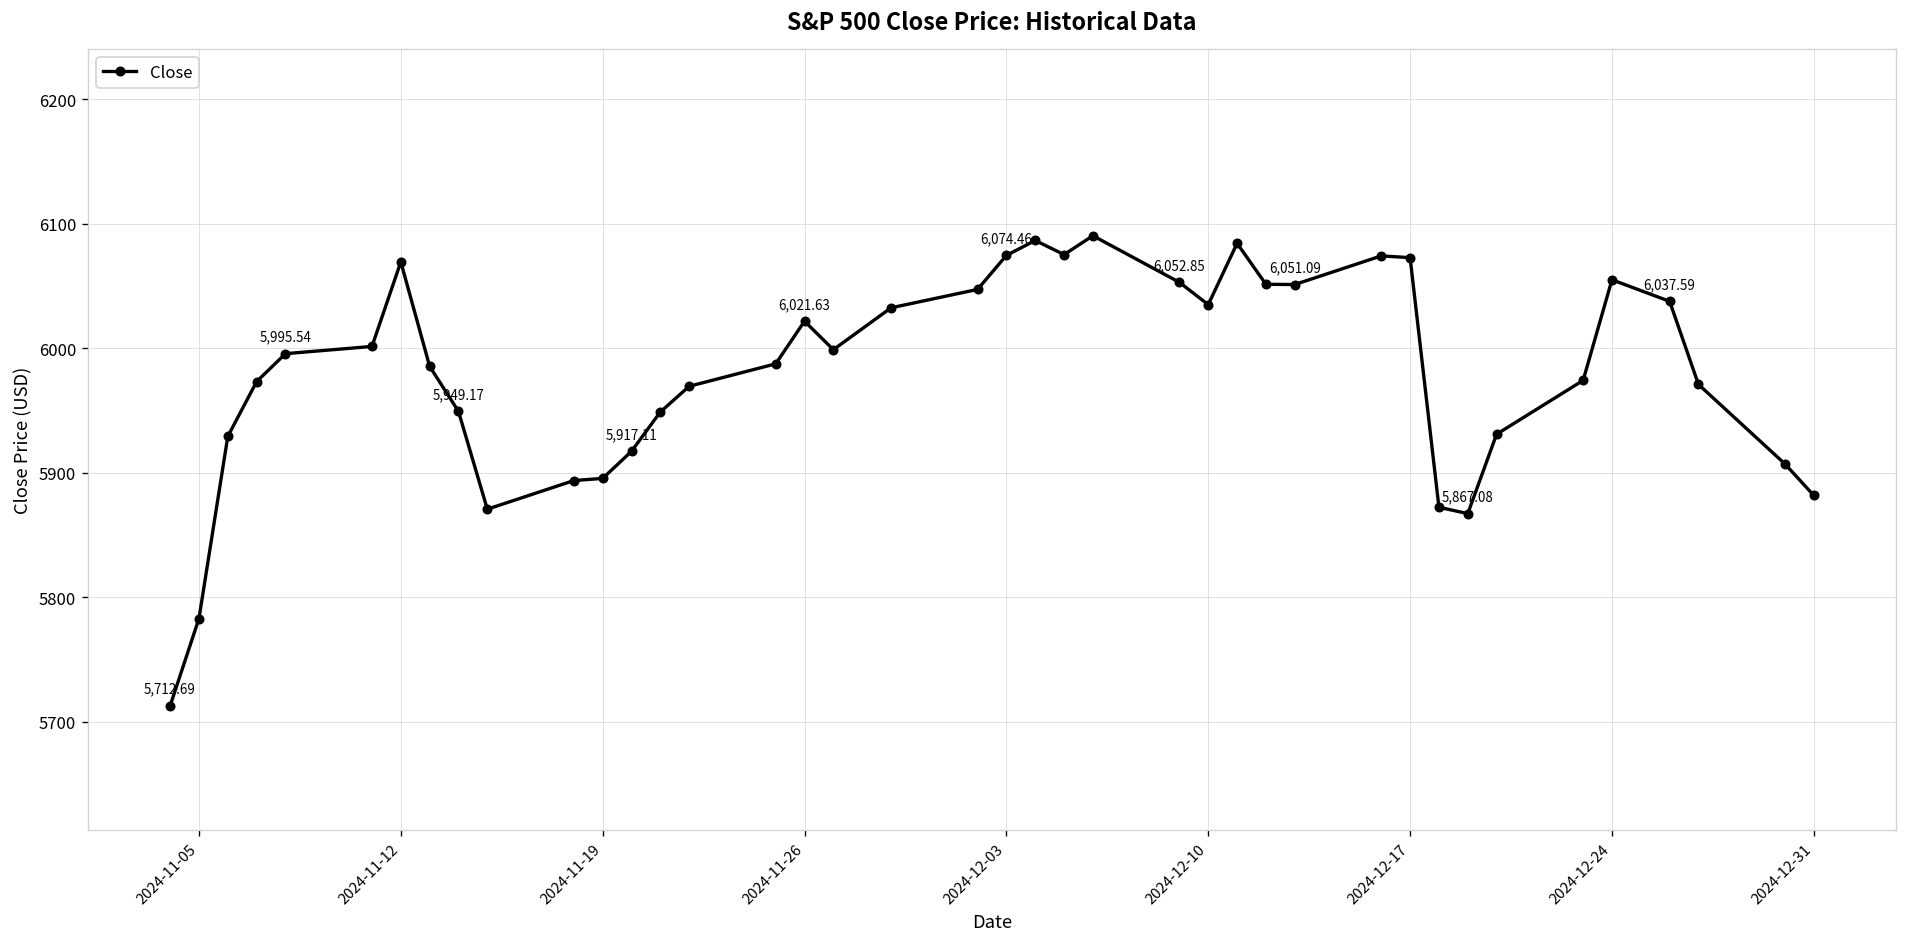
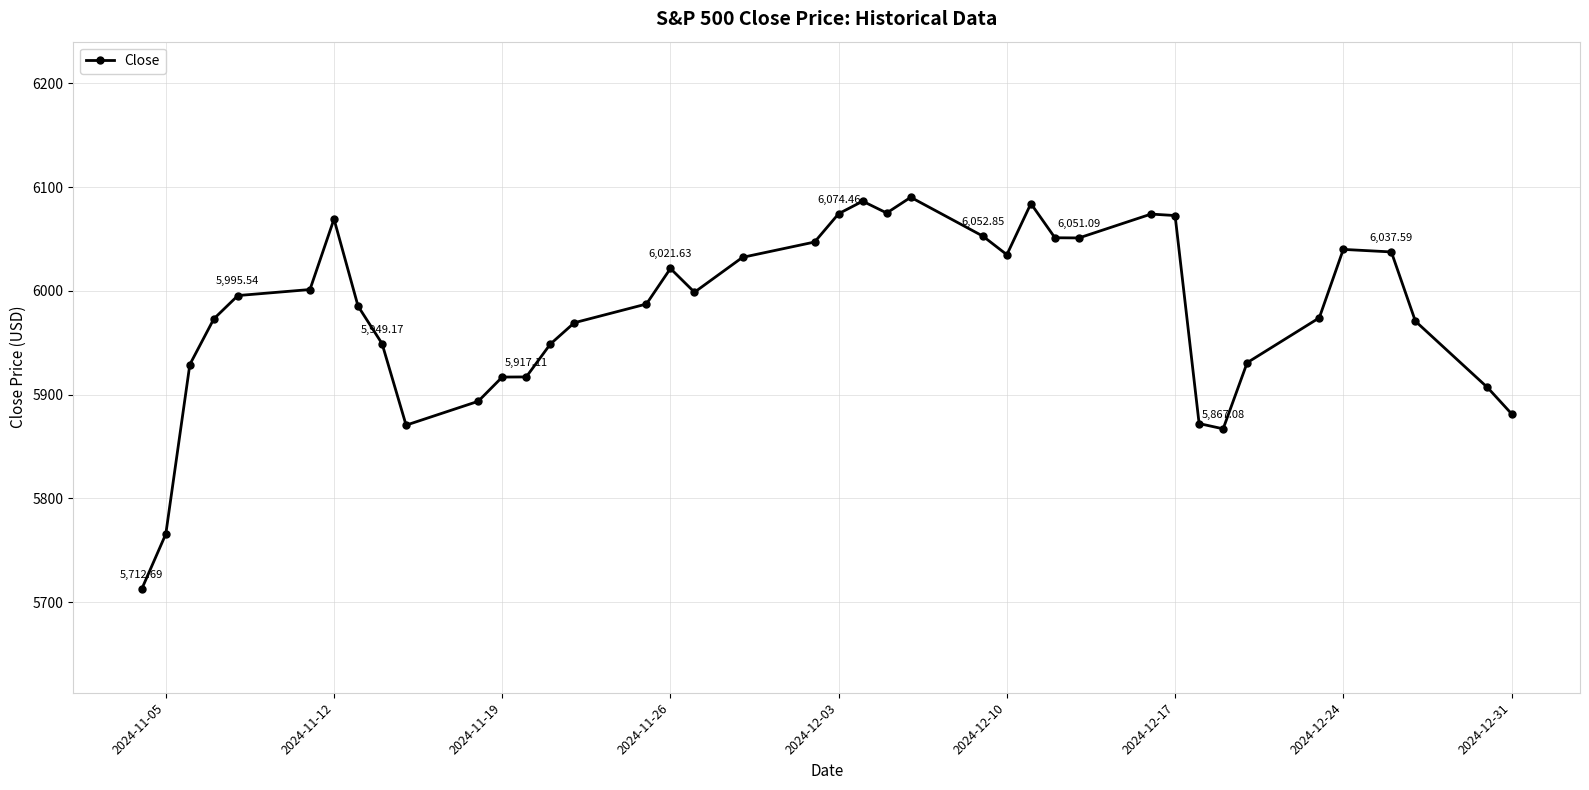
  {
-   "2024-11-05": 5783,
+   "2024-11-05": 5766,
    "2024-11-12": 6069,
-   "2024-11-19": 5895,
+   "2024-11-19": 5917,
    "2024-12-10": 6035,
    "2024-12-17": 6073,
-   "2024-12-24": 6055,
+   "2024-12-24": 6040,
    "2024-12-31": 5882
  }
